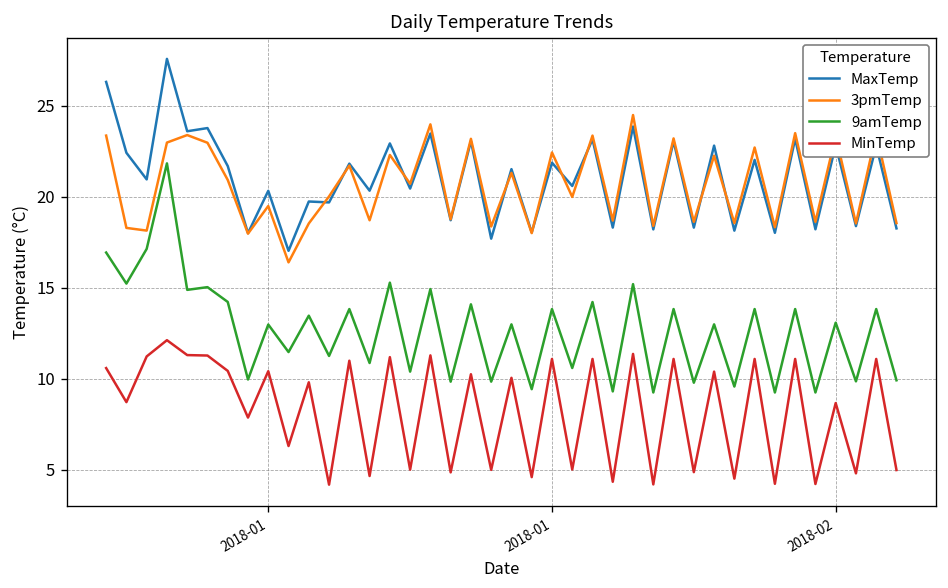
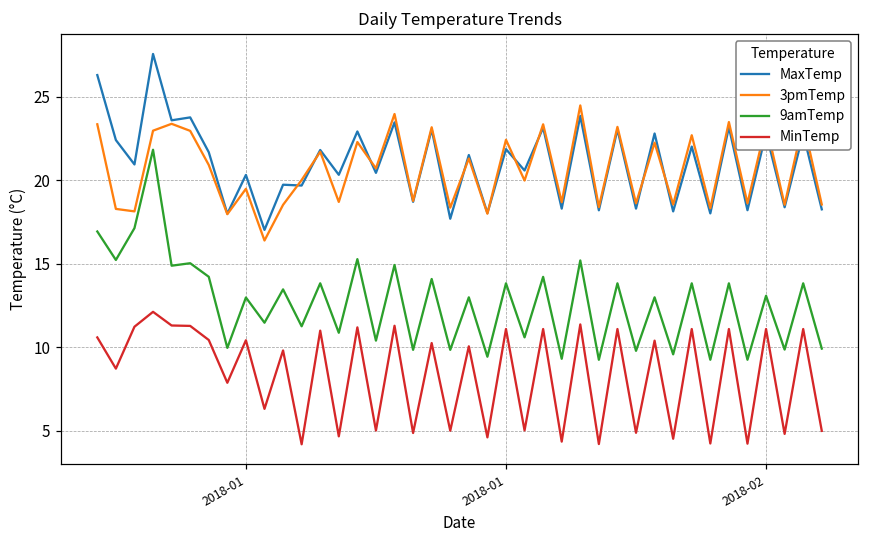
  {
    "9amTemp": {
      "2018-02": 13.1
    },
    "MinTemp": {
-     "2018-02": 8.7
+     "2018-02": 11.1
    }
  }
